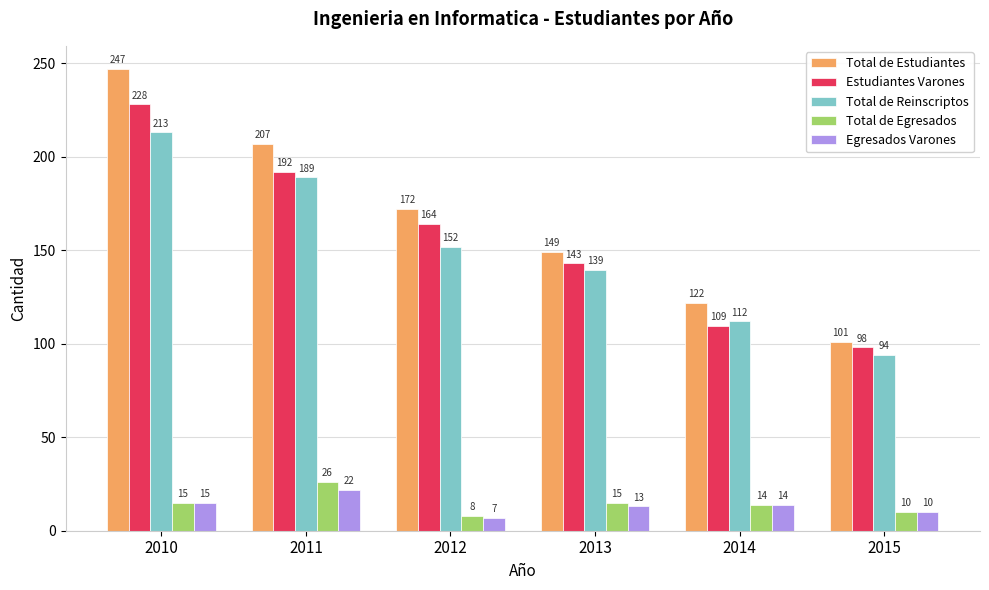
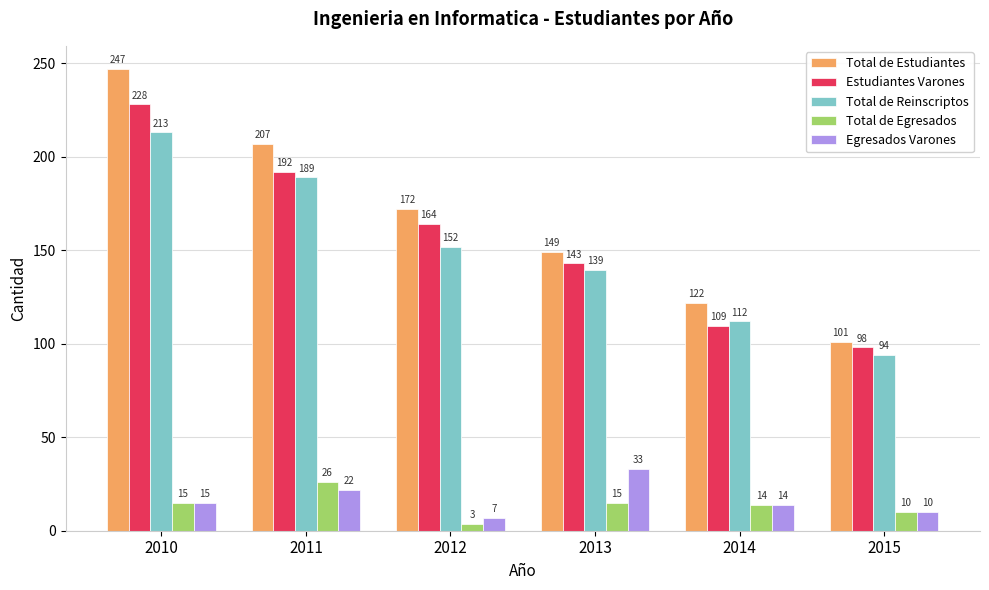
  {
    "Total de Estudiantes": {
      "2010": 247,
      "2011": 207,
      "2012": 172,
      "2013": 149,
      "2014": 122,
      "2015": 101
    },
    "Estudiantes Varones": {
      "2010": 228,
      "2011": 192,
      "2012": 164,
      "2013": 143,
      "2014": 109,
      "2015": 98
    },
    "Total de Reinscriptos": {
      "2010": 213,
      "2011": 189,
      "2012": 152,
      "2014": 112,
      "2015": 94
    },
    "Total de Egresados": {
      "2010": 15,
      "2011": 26,
-     "2012": 8,
+     "2012": 3,
      "2013": 15,
      "2014": 14,
      "2015": 10
    },
    "Egresados Varones": {
      "2010": 15,
      "2011": 22,
      "2012": 7,
-     "2013": 13,
+     "2013": 33,
      "2014": 14,
      "2015": 10
    }
  }
